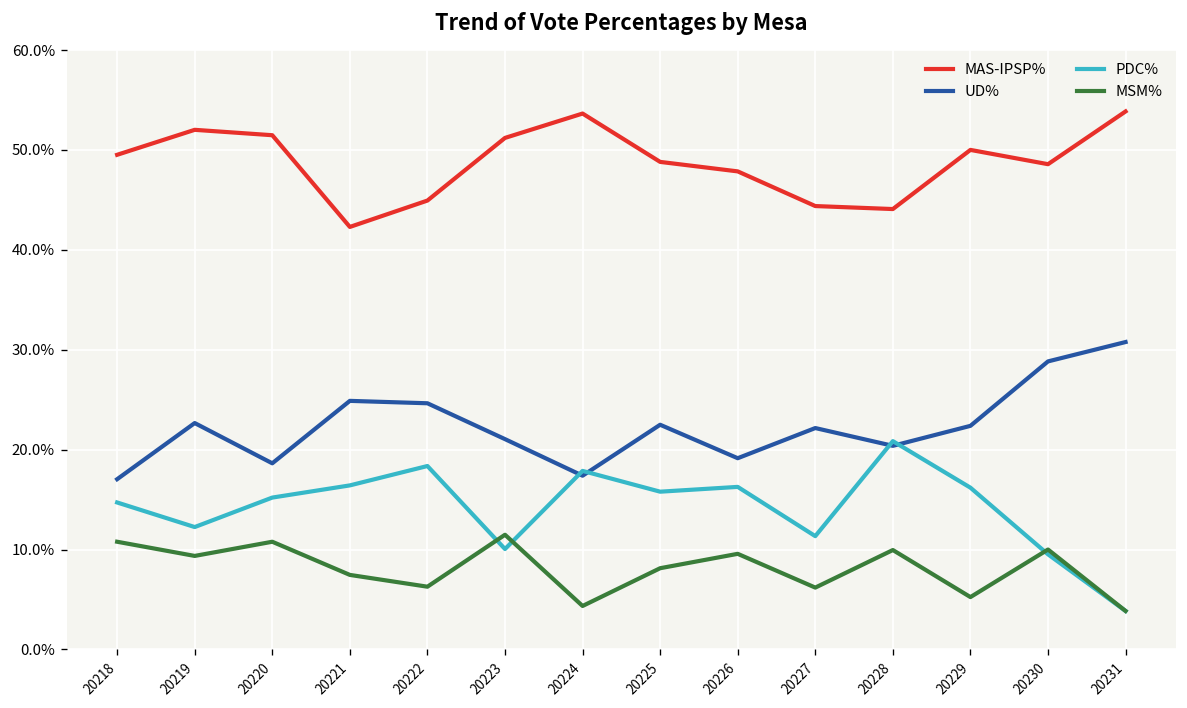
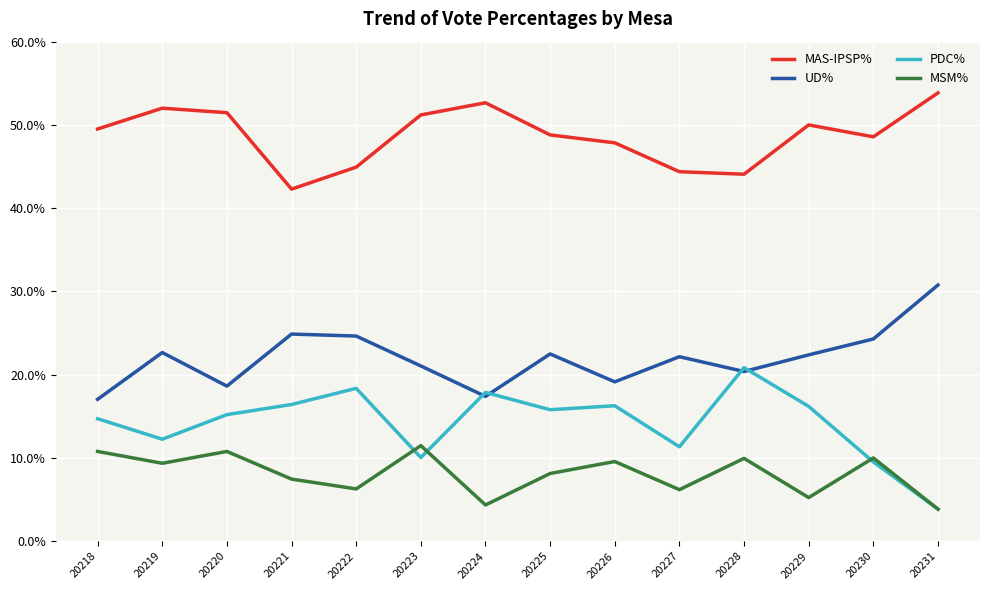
  {
    "MAS-IPSP%": {
      "20218": "50%",
      "20219": "52%",
      "20220": "51%",
      "20221": "42%",
      "20222": "45%",
      "20223": "51%",
-     "20224": "54%",
+     "20224": "53%",
      "20225": "49%",
      "20226": "48%",
      "20227": "44%",
      "20228": "44%",
      "20229": "50%",
      "20230": "49%",
      "20231": "54%"
    },
    "UD%": {
      "20218": "17%",
      "20219": "23%",
      "20220": "19%",
      "20221": "25%",
      "20222": "25%",
      "20223": "21%",
      "20224": "17%",
      "20225": "22%",
      "20226": "19%",
      "20227": "22%",
      "20228": "20%",
      "20229": "22%",
-     "20230": "29%",
+     "20230": "24%",
      "20231": "31%"
    },
    "PDC%": {
      "20218": "15%",
      "20219": "12%",
      "20220": "15%",
      "20221": "16%",
      "20222": "18%",
      "20223": "10%",
      "20224": "18%",
      "20225": "16%",
      "20226": "16%",
      "20227": "11%",
      "20228": "21%",
      "20229": "16%",
      "20230": "10%"
    },
    "MSM%": {
      "20218": "11%",
      "20219": "9%",
      "20220": "11%",
      "20221": "7%",
      "20222": "6%",
      "20223": "11%",
      "20224": "4%",
      "20225": "8%",
      "20226": "10%",
      "20227": "6%",
      "20228": "10%",
      "20229": "5%",
      "20230": "10%"
    }
  }
